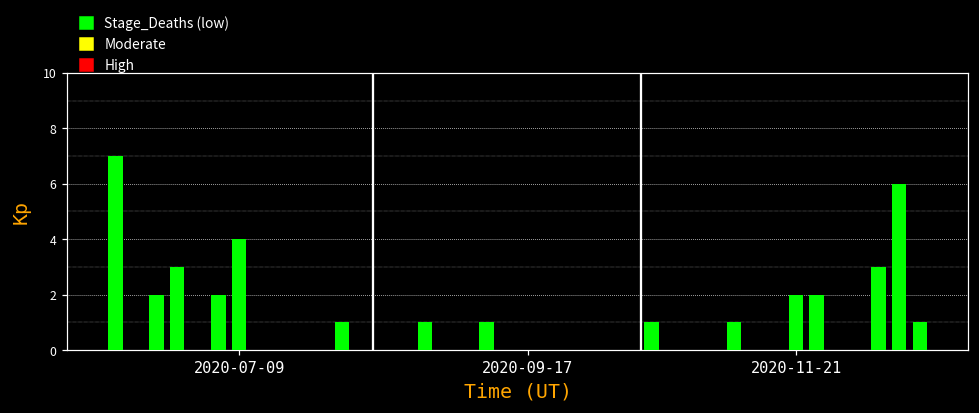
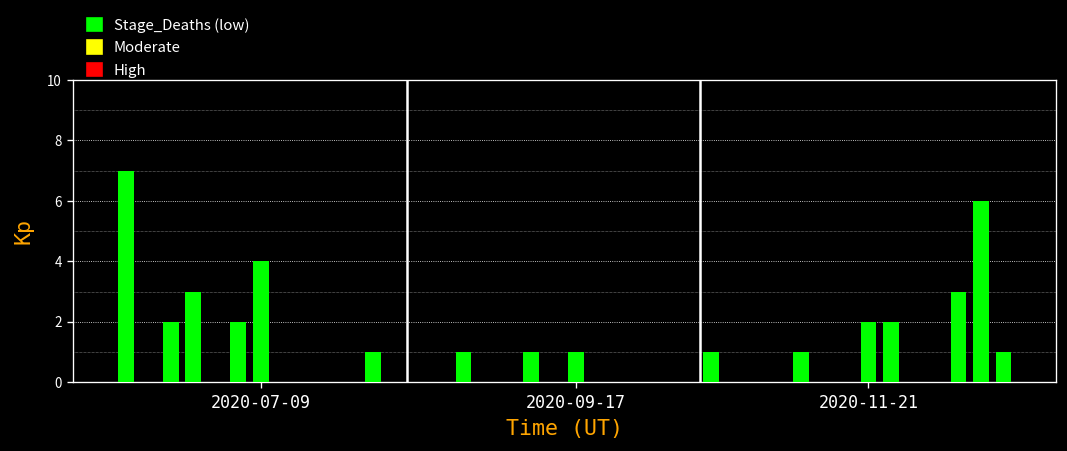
  {
    "2020-07-09": 4,
-   "2020-09-17": 0,
+   "2020-09-17": 1,
    "2020-11-21": 2
  }
